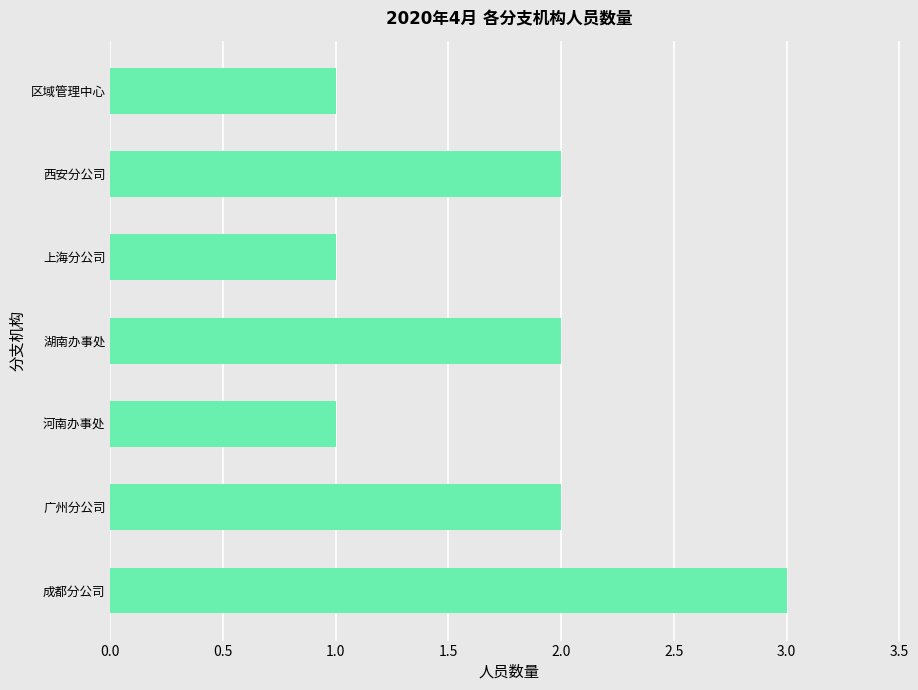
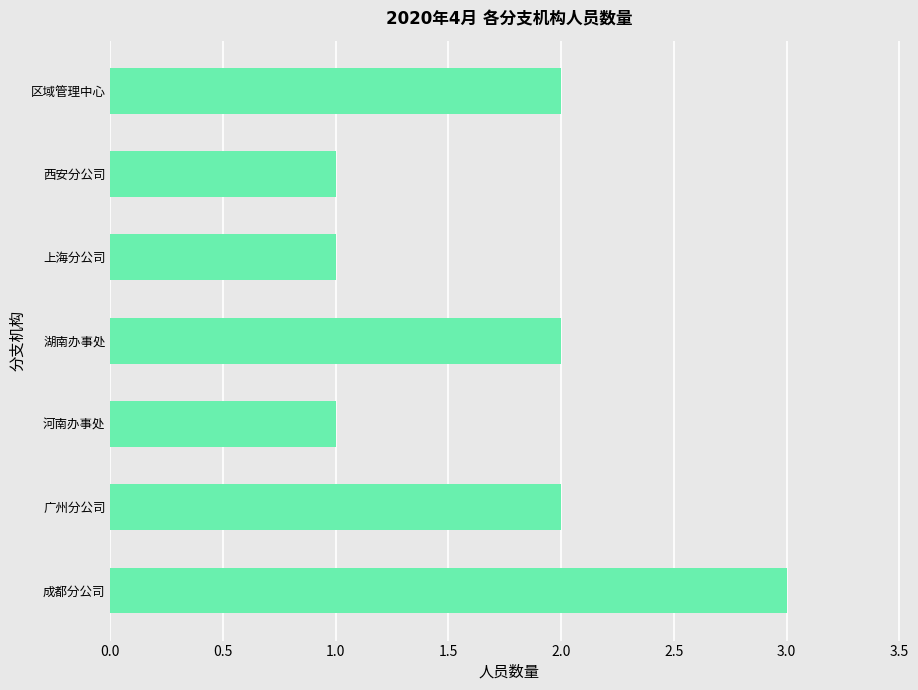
  {
-   "区域管理中心": 1,
-   "西安分公司": 2,
+   "区域管理中心": 2,
+   "西安分公司": 1,
    "上海分公司": 1,
    "湖南办事处": 2,
    "河南办事处": 1,
    "广州分公司": 2,
    "成都分公司": 3
  }
